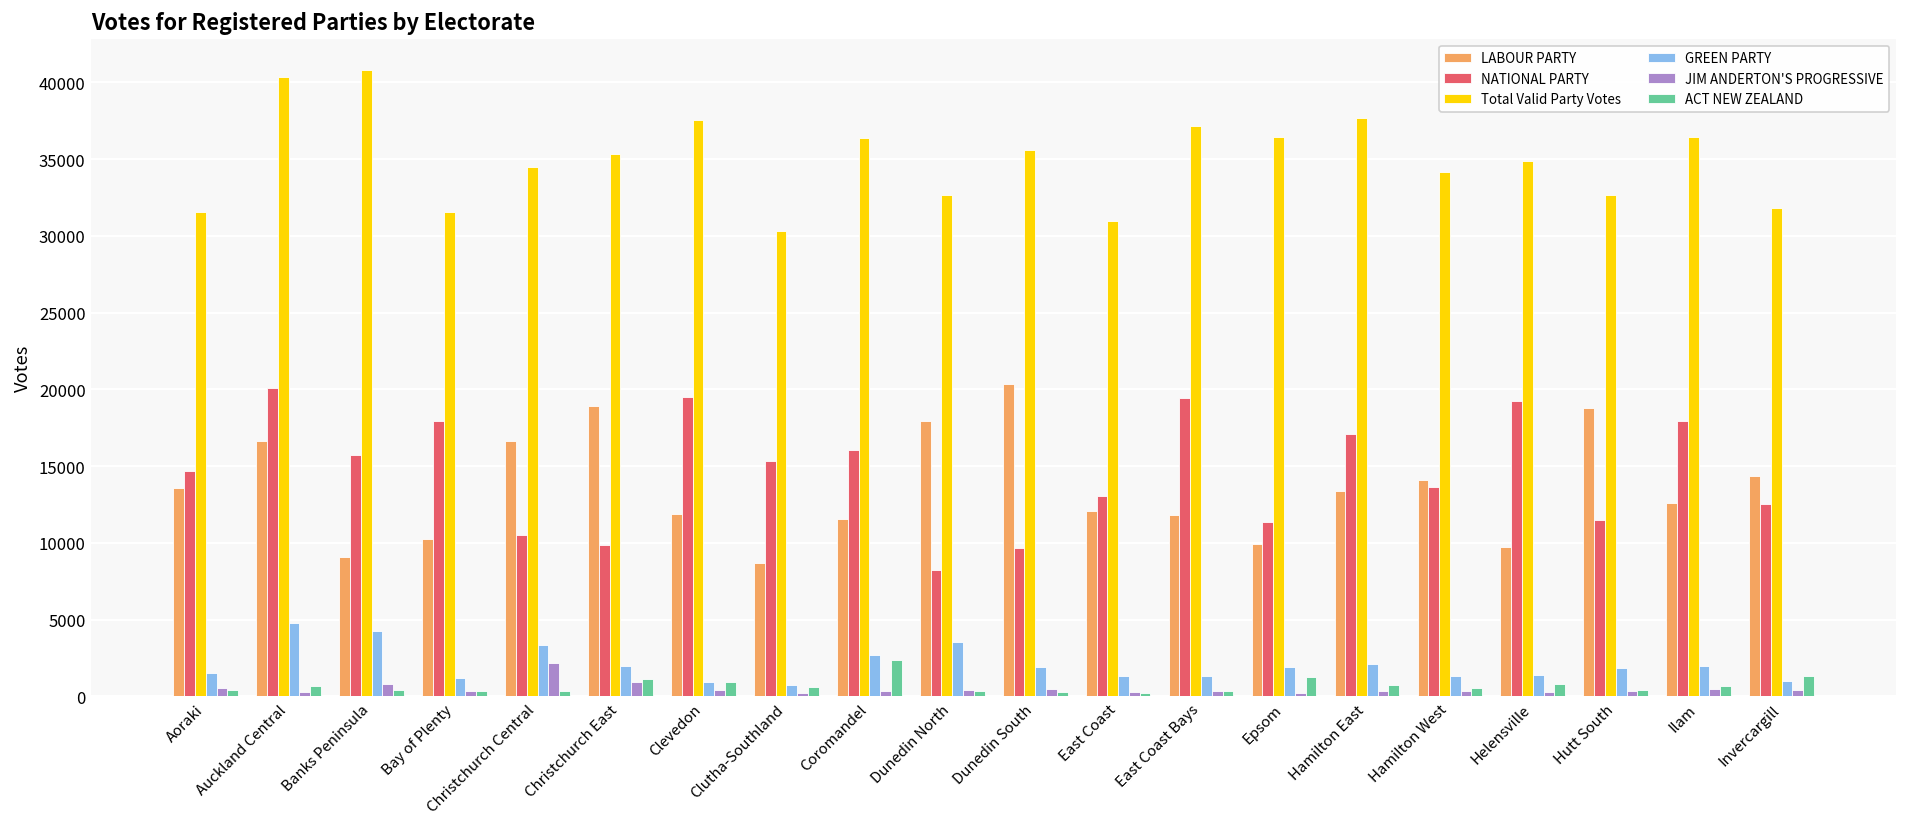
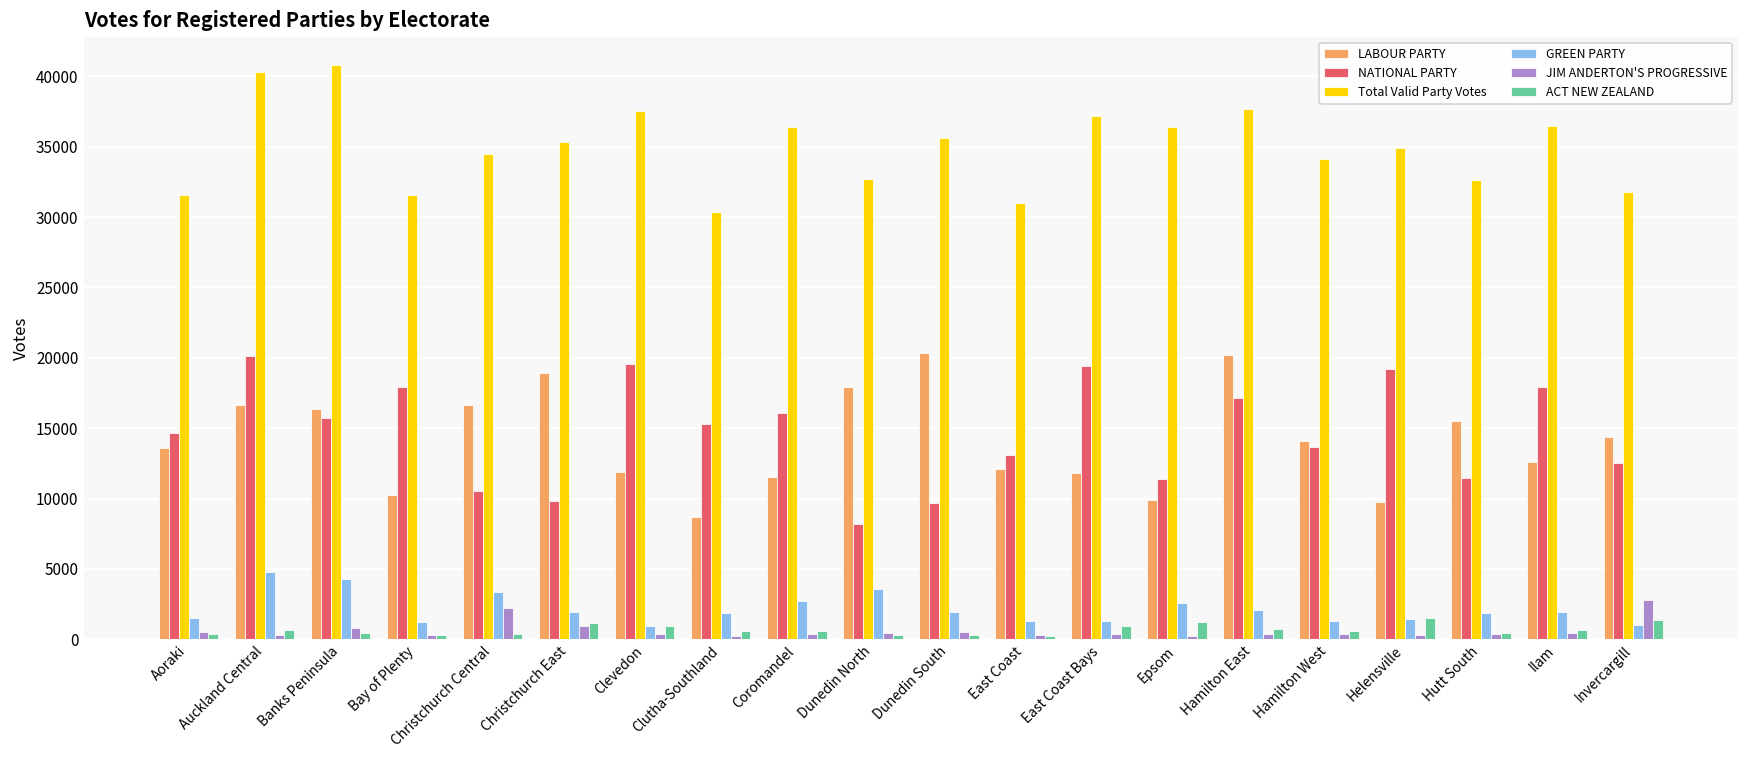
  {
    "LABOUR PARTY": {
      "Aoraki": 13600,
      "Auckland Central": 16600,
-     "Banks Peninsula": 9100,
+     "Banks Peninsula": 16400,
      "Bay of Plenty": 10300,
      "Christchurch Central": 16700,
      "Christchurch East": 18900,
      "Clevedon": 11900,
      "Clutha-Southland": 8700,
      "Coromandel": 11500,
      "Dunedin North": 17900,
      "Dunedin South": 20300,
      "East Coast": 12100,
      "East Coast Bays": 11800,
      "Epsom": 9900,
-     "Hamilton East": 13400,
+     "Hamilton East": 20200,
      "Hamilton West": 14100,
      "Helensville": 9800,
-     "Hutt South": 18800,
+     "Hutt South": 15500,
      "Ilam": 12600,
      "Invercargill": 14400
    },
    "NATIONAL PARTY": {
      "Aoraki": 14700,
      "Auckland Central": 20100,
      "Banks Peninsula": 15700,
      "Bay of Plenty": 17900,
      "Christchurch Central": 10500,
      "Christchurch East": 9900,
      "Clevedon": 19500,
      "Clutha-Southland": 15300,
      "Coromandel": 16100,
      "Dunedin North": 8200,
      "Dunedin South": 9700,
      "East Coast": 13100,
      "East Coast Bays": 19400,
      "Epsom": 11400,
      "Hamilton East": 17100,
      "Hamilton West": 13700,
      "Helensville": 19200,
      "Hutt South": 11500,
      "Ilam": 17900,
      "Invercargill": 12600
    },
    "Total Valid Party Votes": {
      "Aoraki": 31600,
      "Auckland Central": 40300,
      "Banks Peninsula": 40800,
      "Bay of Plenty": 31600,
      "Christchurch Central": 34500,
      "Christchurch East": 35400,
      "Clevedon": 37500,
      "Clutha-Southland": 30300,
      "Coromandel": 36400,
      "Dunedin North": 32700,
      "Dunedin South": 35600,
      "East Coast": 31000,
      "East Coast Bays": 37200,
      "Epsom": 36400,
      "Hamilton East": 37700,
      "Hamilton West": 34100,
      "Helensville": 34900,
      "Hutt South": 32700,
      "Ilam": 36500,
      "Invercargill": 31800
    },
    "GREEN PARTY": {
      "Aoraki": 1500,
      "Auckland Central": 4800,
      "Banks Peninsula": 4300,
      "Bay of Plenty": 1200,
      "Christchurch Central": 3300,
      "Christchurch East": 1900,
      "Clevedon": 900,
-     "Clutha-Southland": 700,
+     "Clutha-Southland": 1900,
      "Coromandel": 2700,
      "Dunedin North": 3500,
      "Dunedin South": 1900,
      "East Coast": 1300,
      "East Coast Bays": 1300,
-     "Epsom": 1900,
+     "Epsom": 2600,
      "Hamilton East": 2100,
      "Hamilton West": 1300,
      "Helensville": 1400,
      "Hutt South": 1800,
      "Ilam": 2000,
      "Invercargill": 1000
    },
    "JIM ANDERTON'S PROGRESSIVE": {
      "Aoraki": 500,
      "Auckland Central": 300,
      "Banks Peninsula": 800,
      "Bay of Plenty": 300,
      "Christchurch Central": 2200,
      "Christchurch East": 900,
      "Clevedon": 400,
      "Clutha-Southland": 200,
      "Coromandel": 400,
      "Dunedin North": 400,
      "Dunedin South": 500,
      "East Coast": 300,
      "East Coast Bays": 300,
      "Epsom": 200,
      "Hamilton East": 300,
      "Hamilton West": 400,
      "Helensville": 300,
      "Hutt South": 300,
      "Ilam": 500,
-     "Invercargill": 400
+     "Invercargill": 2800
    },
    "ACT NEW ZEALAND": {
      "Aoraki": 400,
      "Auckland Central": 700,
      "Banks Peninsula": 400,
      "Bay of Plenty": 300,
      "Christchurch Central": 400,
      "Christchurch East": 1100,
      "Clevedon": 900,
      "Clutha-Southland": 600,
-     "Coromandel": 2400,
+     "Coromandel": 600,
      "Dunedin North": 300,
      "Dunedin South": 300,
      "East Coast": 200,
-     "East Coast Bays": 300,
+     "East Coast Bays": 1000,
      "Epsom": 1200,
      "Hamilton East": 700,
      "Hamilton West": 600,
-     "Helensville": 800,
+     "Helensville": 1500,
      "Hutt South": 400,
      "Ilam": 700,
      "Invercargill": 1300
    }
  }
